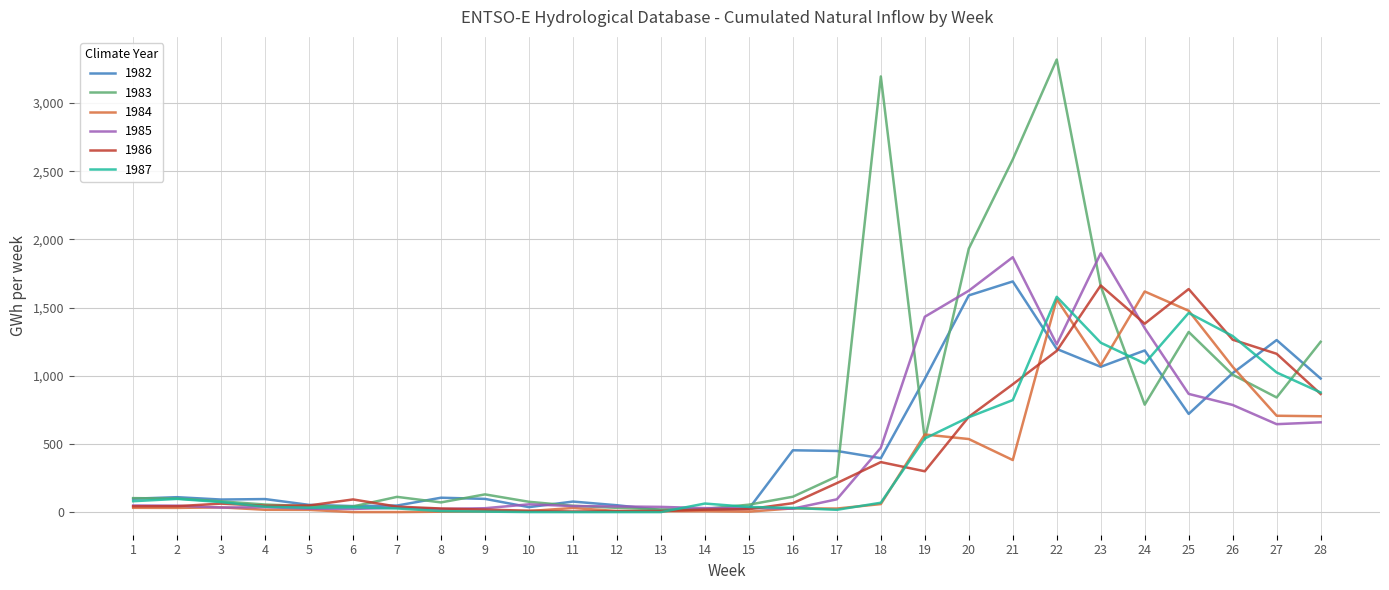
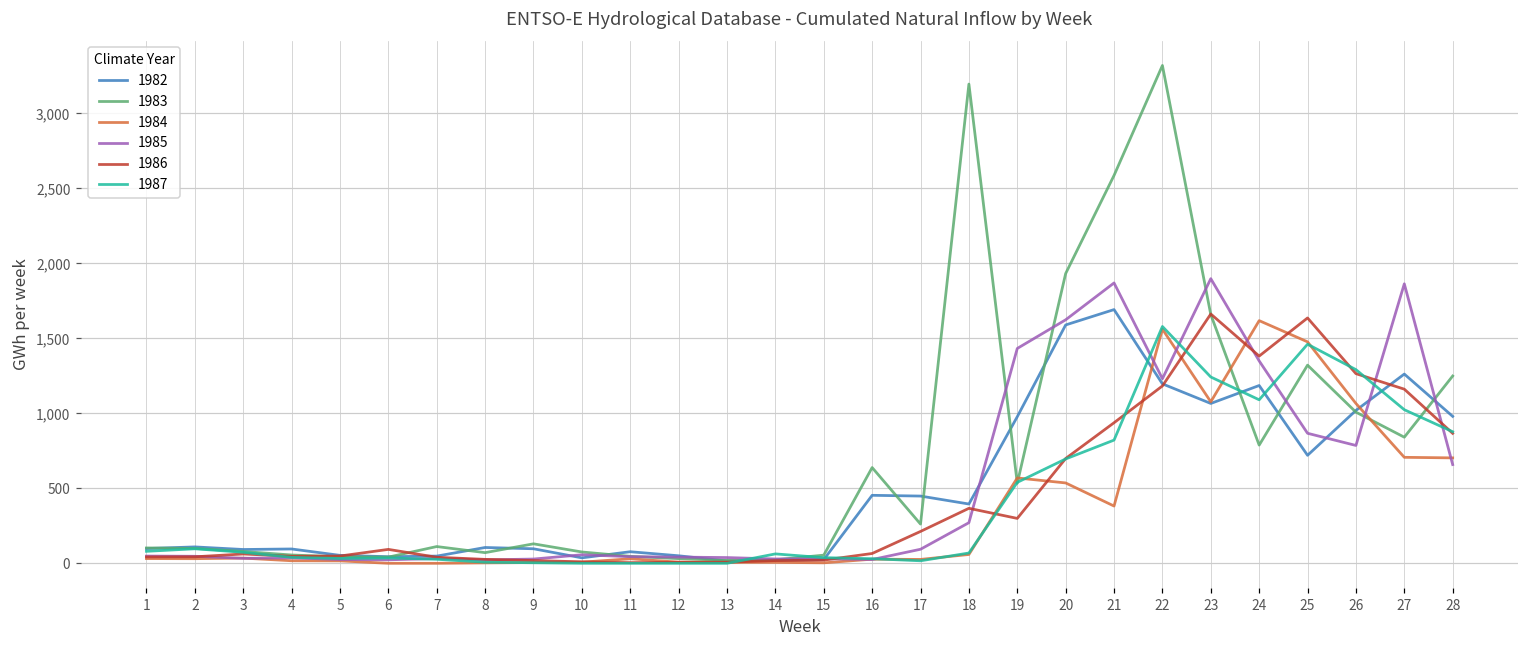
  {
    "1982": {
      "4": "100",
      "8": "110",
      "9": "100",
      "10": "40",
      "11": "80",
      "16": "450",
      "17": "450",
      "18": "400",
      "19": "980",
      "20": "1,590",
      "21": "1,690",
      "24": "1,190",
      "25": "720",
      "27": "1,260",
      "28": "980"
    },
    "1983": {
      "7": "110",
      "8": "70",
      "9": "130",
-     "16": "110",
+     "16": "640",
      "17": "260",
      "18": "3,200",
      "20": "1,930",
      "21": "2,590",
      "22": "3,320",
      "24": "790",
      "25": "1,320",
      "27": "840",
      "28": "1,250"
    },
    "1985": {
      "13": "40",
      "17": "90",
-     "18": "470",
+     "18": "270",
      "19": "1,430",
      "20": "1,620",
      "21": "1,870",
      "22": "1,230",
      "23": "1,900",
      "24": "1,350",
      "25": "870",
      "26": "790",
-     "27": "640",
+     "27": "1,860",
      "28": "660"
    },
    "1987": {
      "14": "60",
      "21": "820",
      "23": "1,240",
      "24": "1,090",
      "26": "1,290",
      "27": "1,020"
    }
  }
